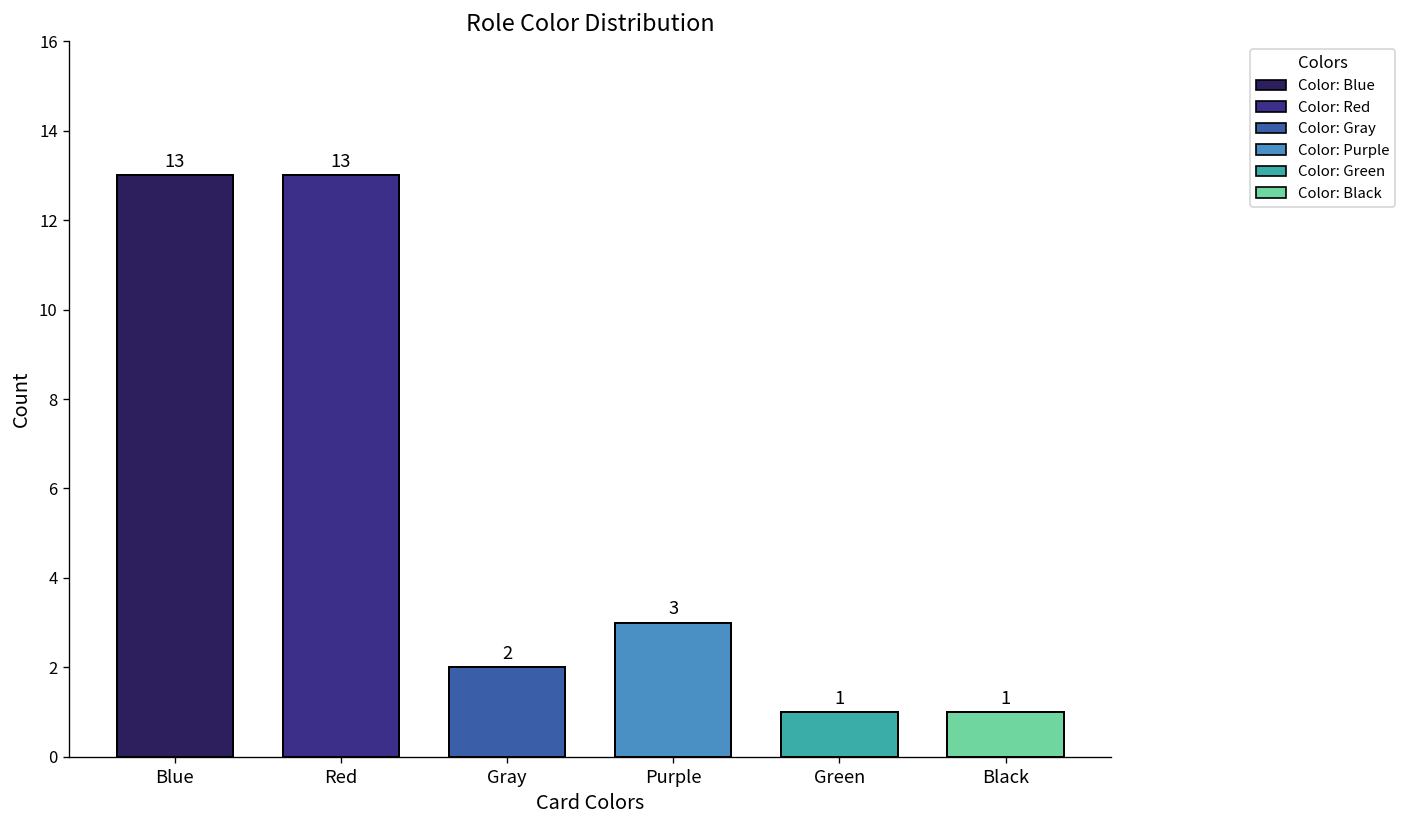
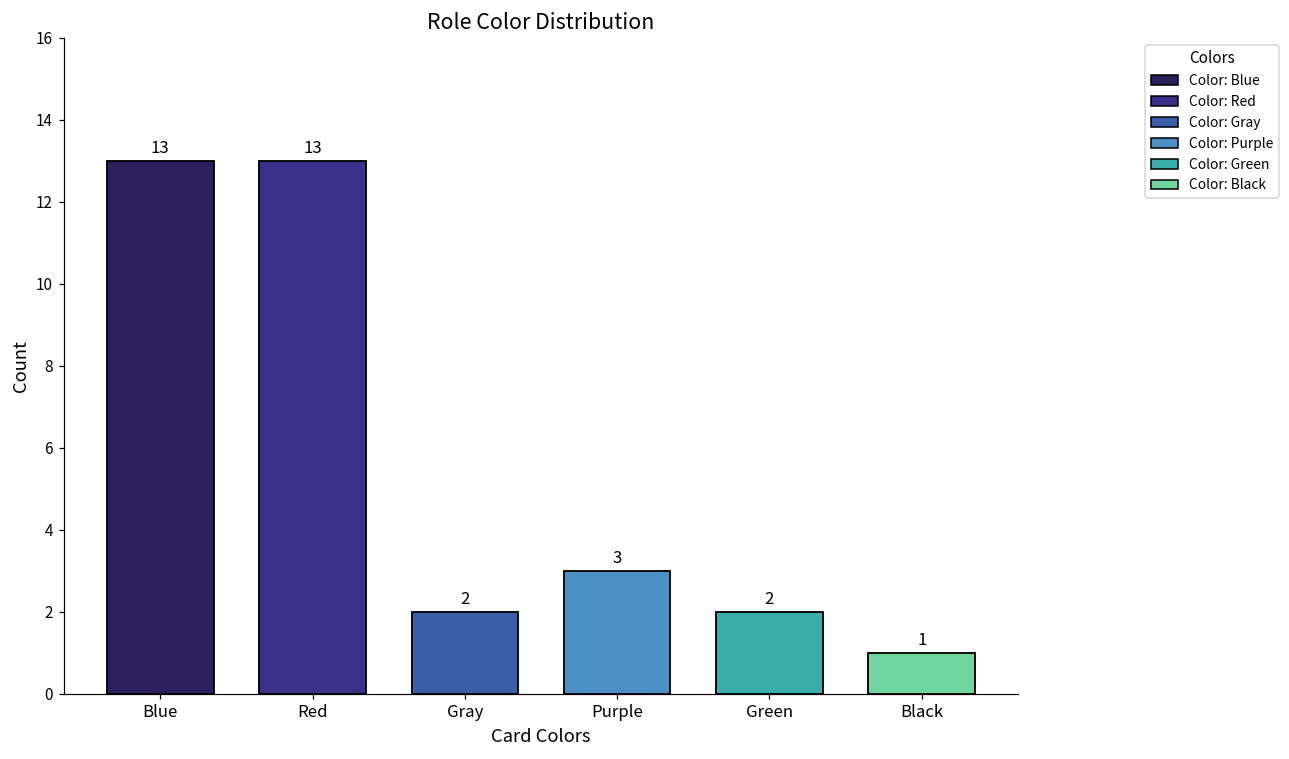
  {
    "Blue": 13,
    "Red": 13,
    "Gray": 2,
    "Purple": 3,
-   "Green": 1,
+   "Green": 2,
    "Black": 1
  }
